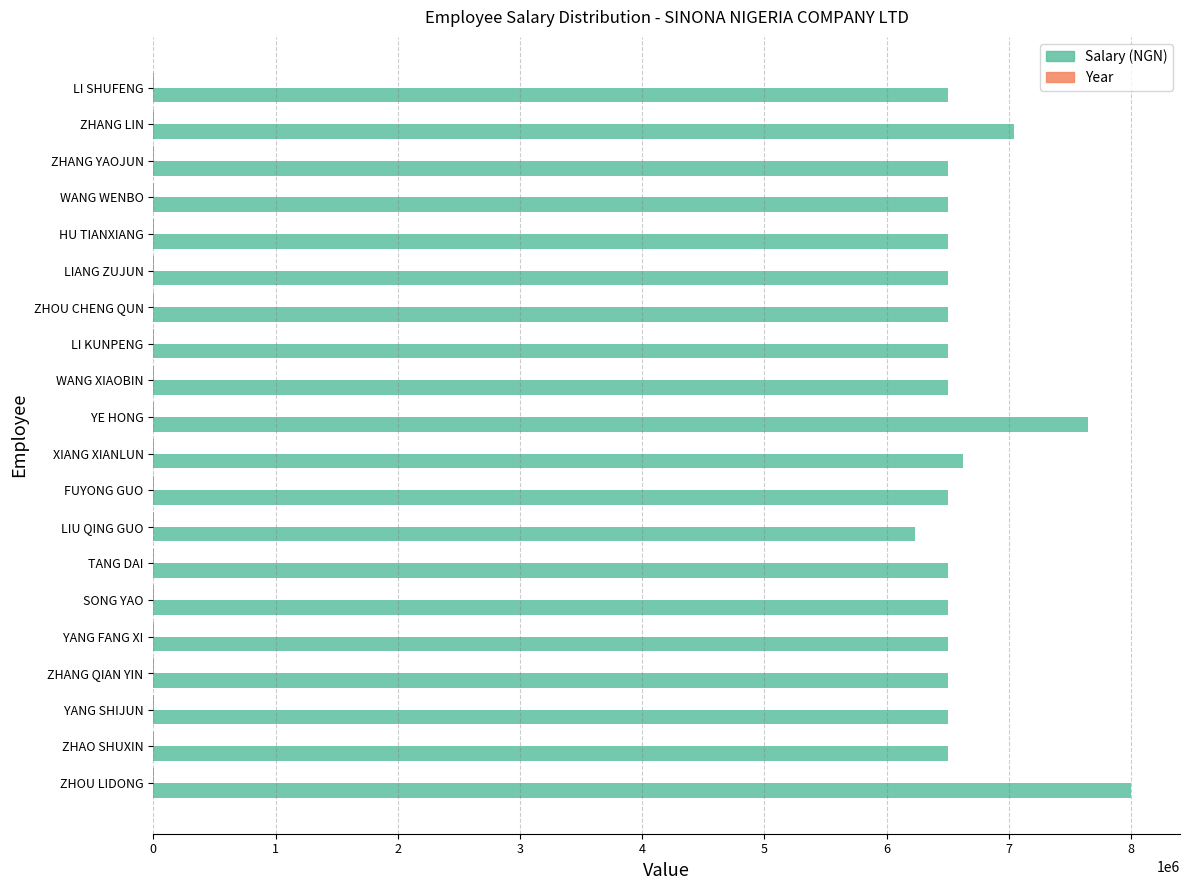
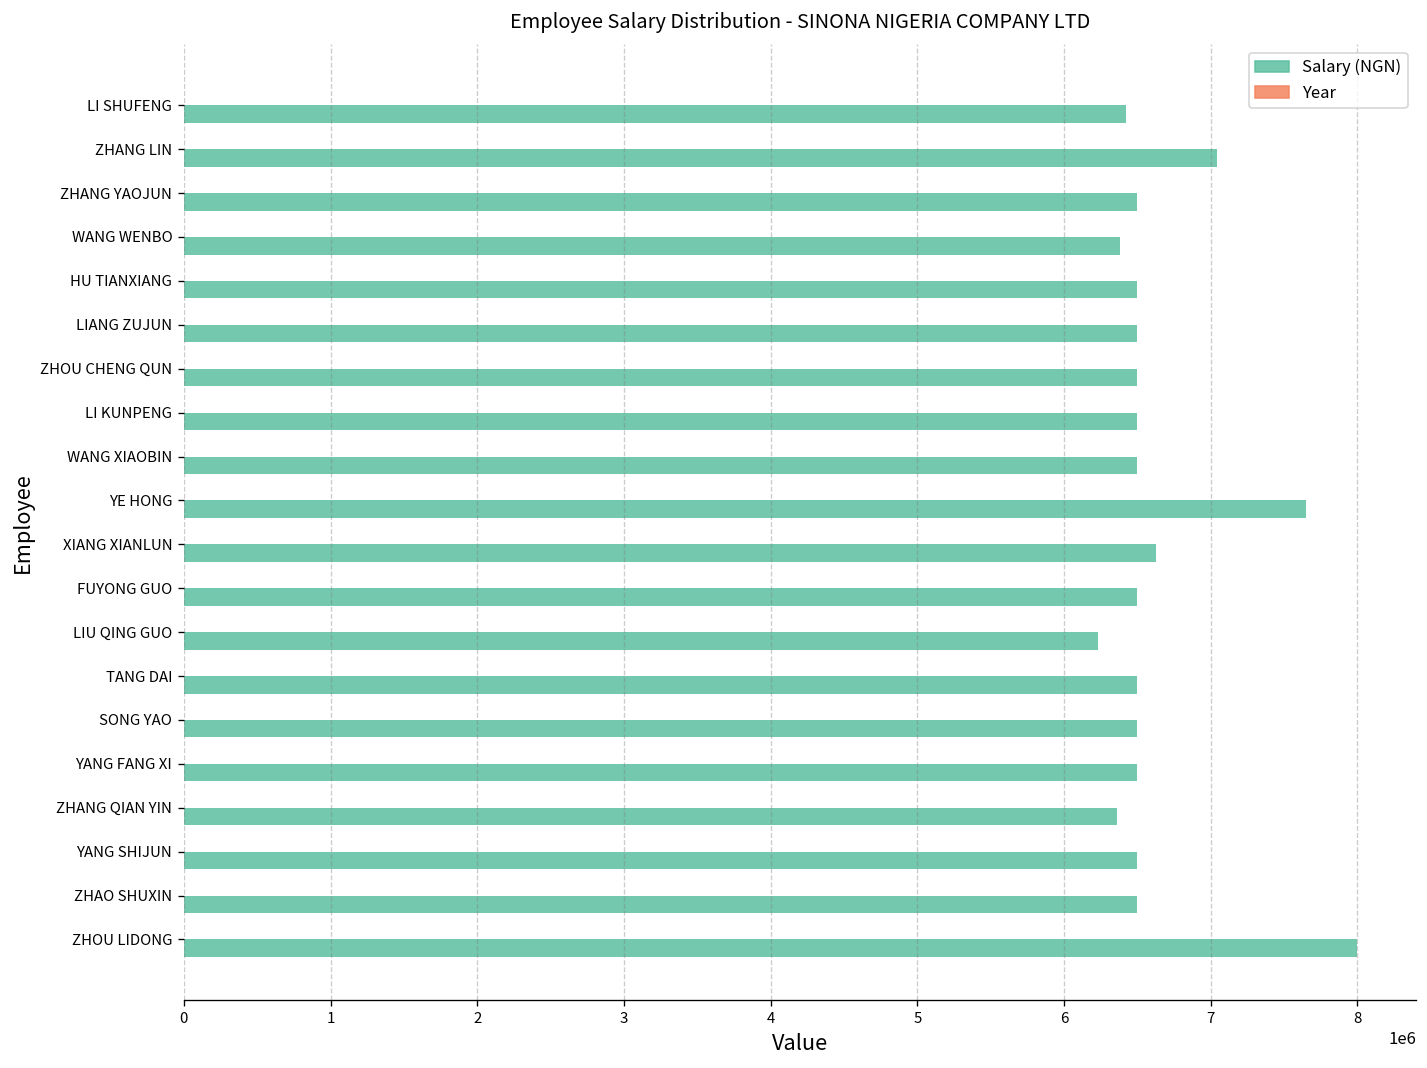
  {
    "Salary (NGN)": {
-     "LI SHUFENG": 6500000,
+     "LI SHUFENG": 6420000,
      "ZHANG LIN": 7040000,
      "ZHANG YAOJUN": 6500000,
-     "WANG WENBO": 6500000,
+     "WANG WENBO": 6380000,
      "HU TIANXIANG": 6500000,
      "LIANG ZUJUN": 6500000,
      "ZHOU CHENG QUN": 6500000,
      "LI KUNPENG": 6500000,
      "WANG XIAOBIN": 6500000,
      "YE HONG": 7650000,
      "XIANG XIANLUN": 6630000,
      "FUYONG GUO": 6500000,
      "LIU QING GUO": 6230000,
      "TANG DAI": 6500000,
      "SONG YAO": 6500000,
      "YANG FANG XI": 6500000,
-     "ZHANG QIAN YIN": 6500000,
+     "ZHANG QIAN YIN": 6360000,
      "YANG SHIJUN": 6500000,
      "ZHAO SHUXIN": 6500000,
      "ZHOU LIDONG": 8000000
    }
  }
